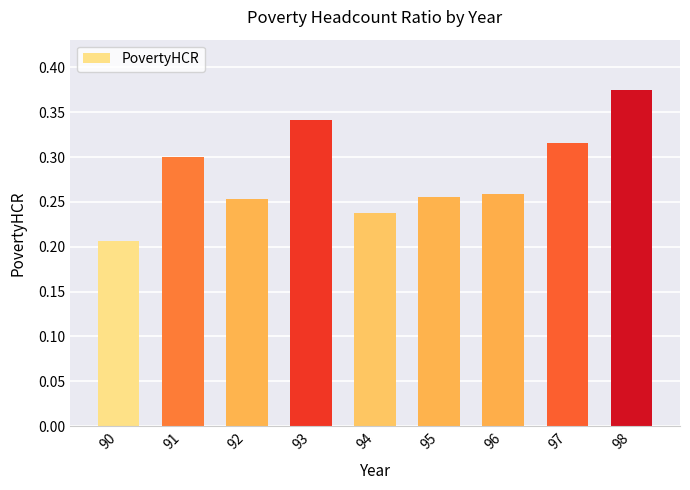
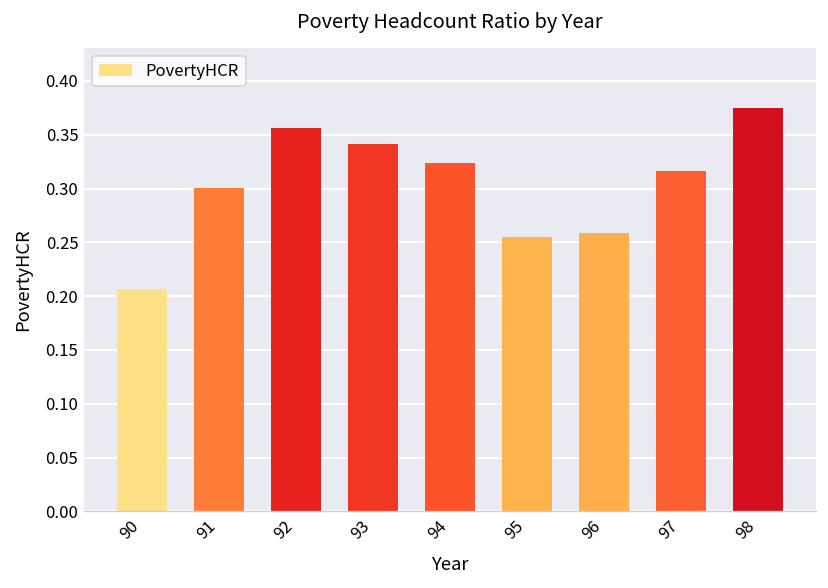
  {
    "90": 0.21,
    "91": 0.30,
-   "92": 0.25,
+   "92": 0.36,
    "93": 0.34,
-   "94": 0.24,
+   "94": 0.32,
    "95": 0.26,
    "96": 0.26,
    "97": 0.32,
    "98": 0.37
  }
